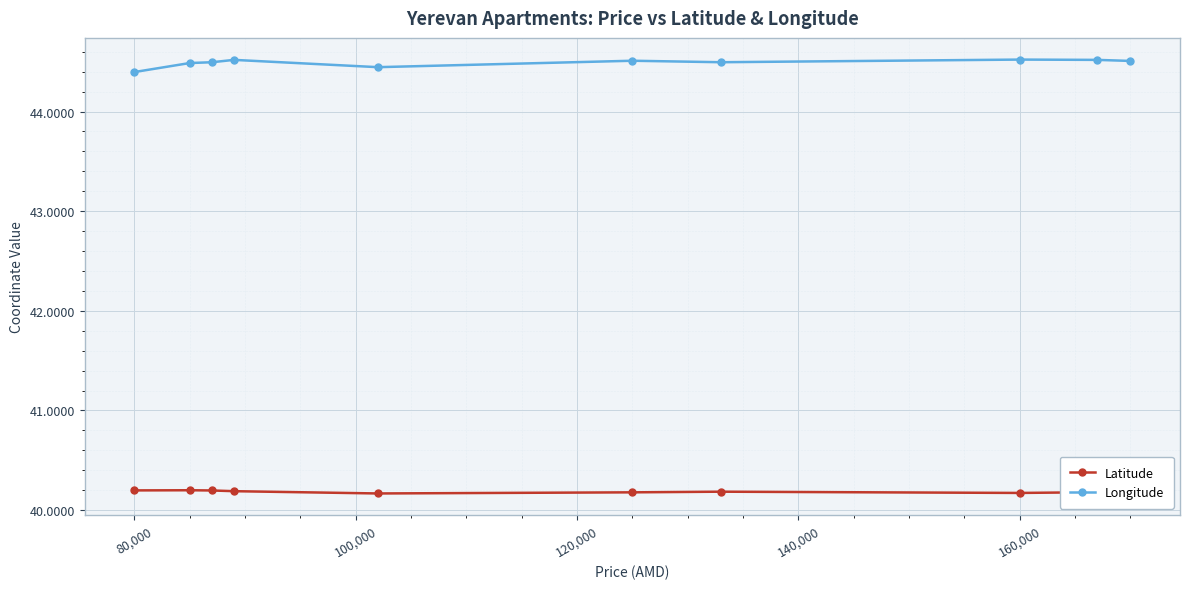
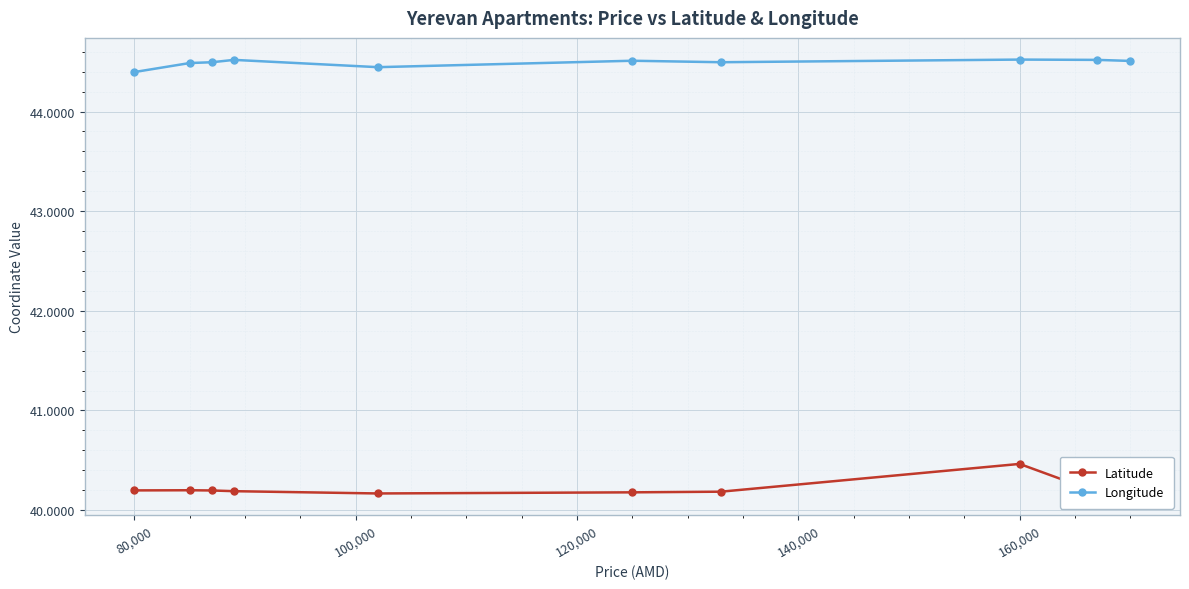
  {
    "Latitude": {
      "80,000": 40.2,
-     "160,000": 40.2
+     "160,000": 40.5
    },
    "Longitude": {
      "80,000": 44.4,
      "160,000": 44.5
    }
  }
